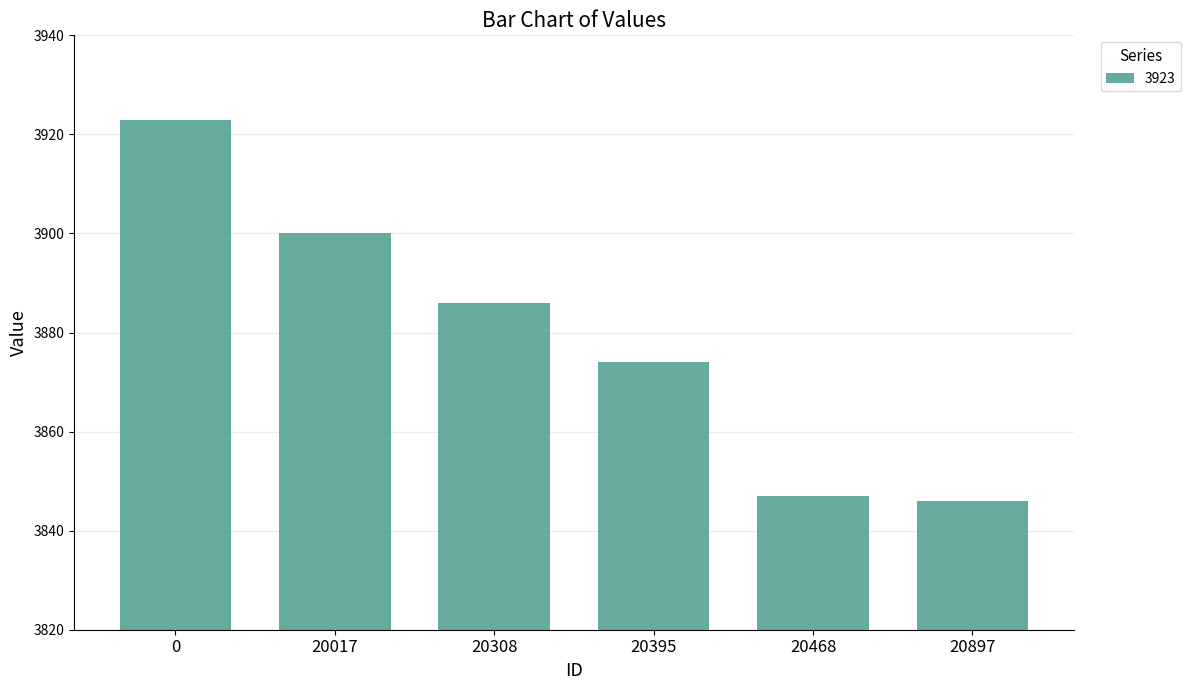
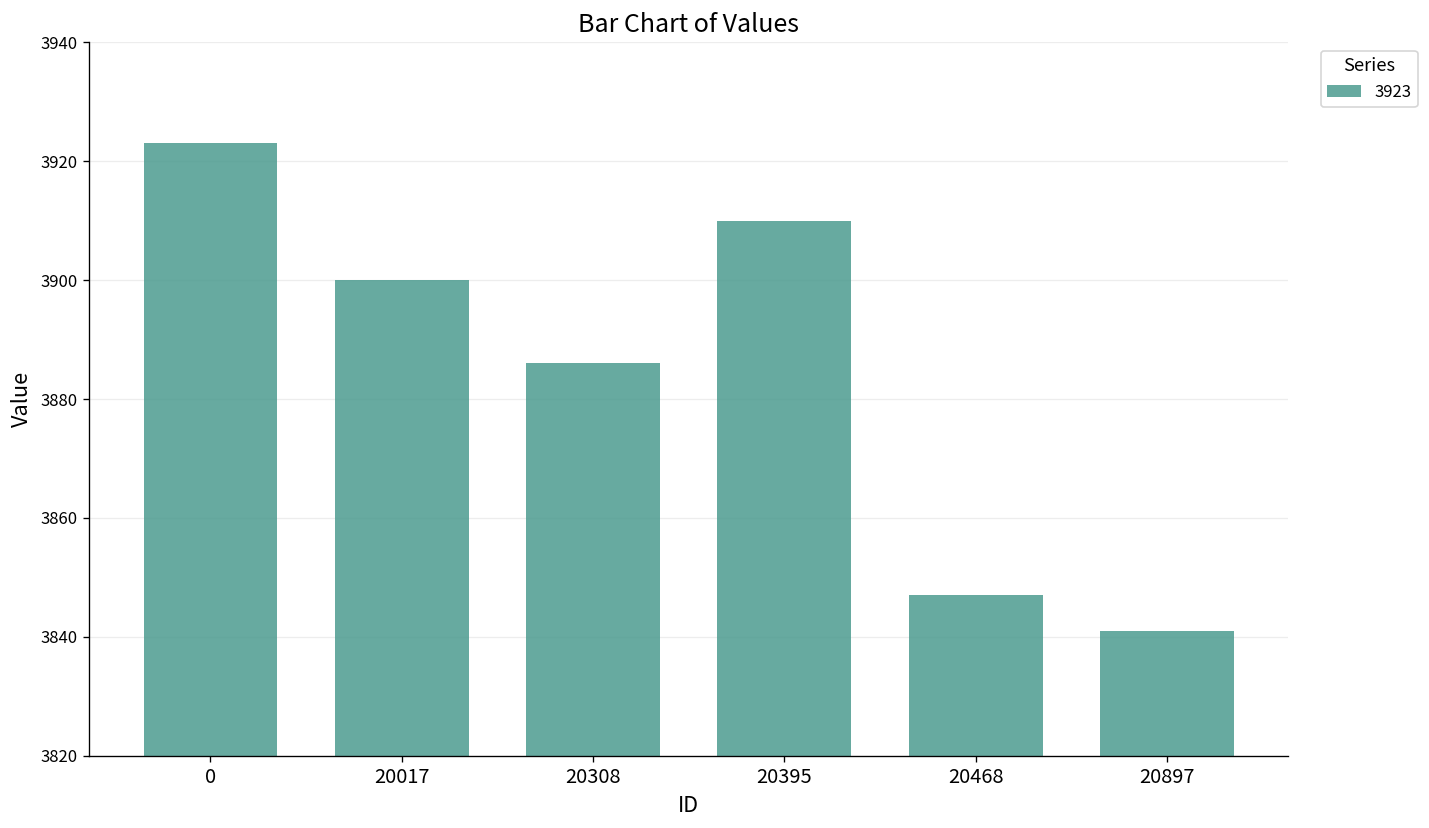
  {
    "0": 3923,
    "20017": 3900,
    "20308": 3886,
-   "20395": 3874,
+   "20395": 3910,
    "20468": 3847,
-   "20897": 3846
+   "20897": 3841
  }
